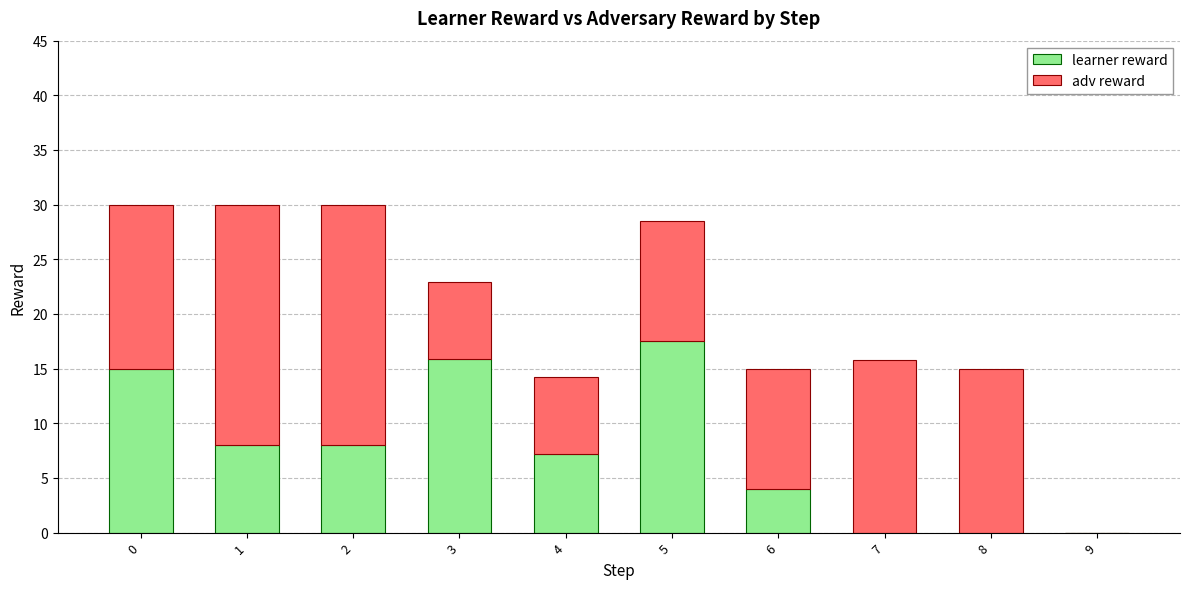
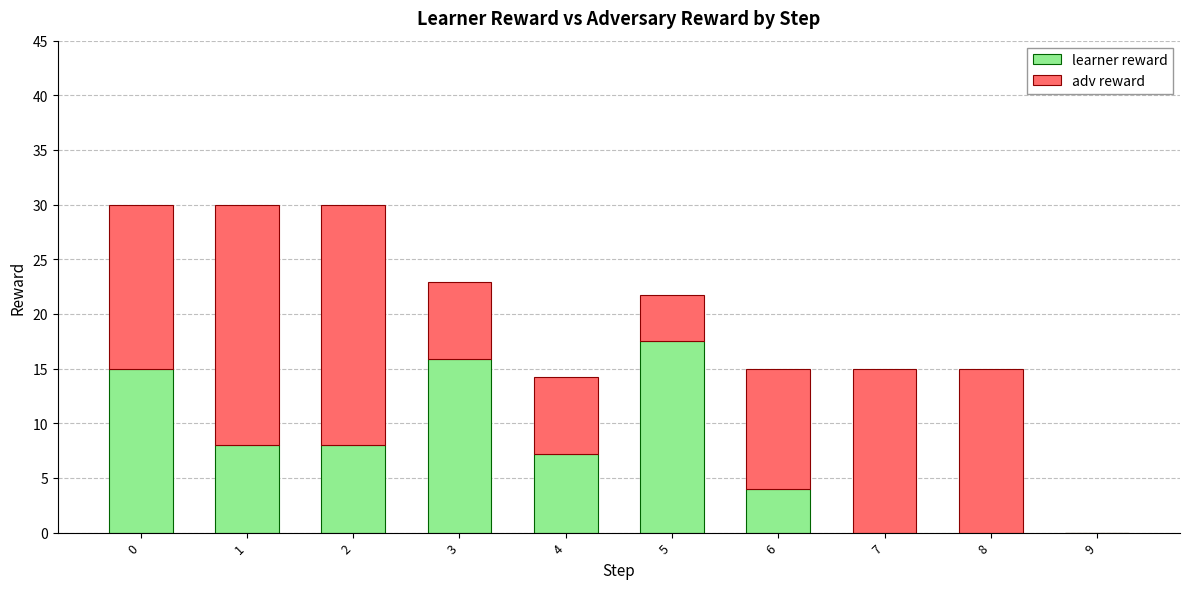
  {
    "learner reward": {
      "0": 15.0,
      "1": 8.0,
      "2": 8.0,
      "3": 15.9,
      "4": 7.2,
      "5": 17.5,
      "6": 4.0,
      "7": 0.0,
      "8": 0.0,
      "9": 0.0
    },
    "adv reward": {
      "0": 15.0,
      "1": 22.0,
      "2": 22.0,
      "3": 7.0,
      "4": 7.0,
-     "5": 11.0,
+     "5": 4.2,
      "6": 11.0,
-     "7": 15.8,
+     "7": 15.0,
      "8": 15.0,
      "9": 0.0
    }
  }
